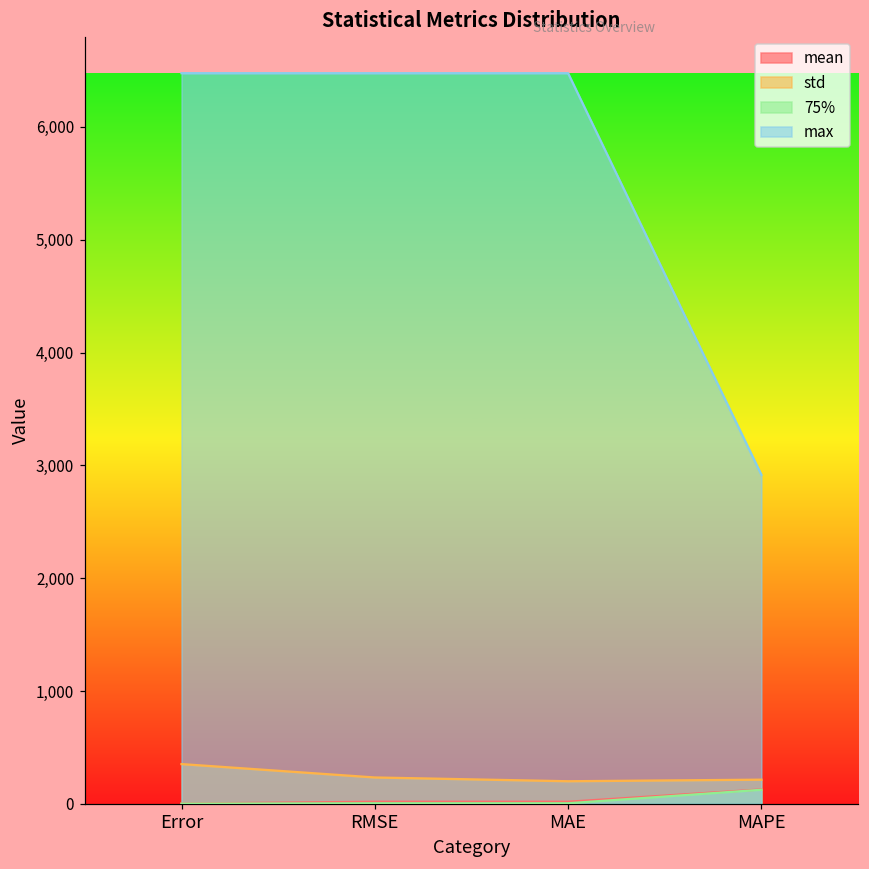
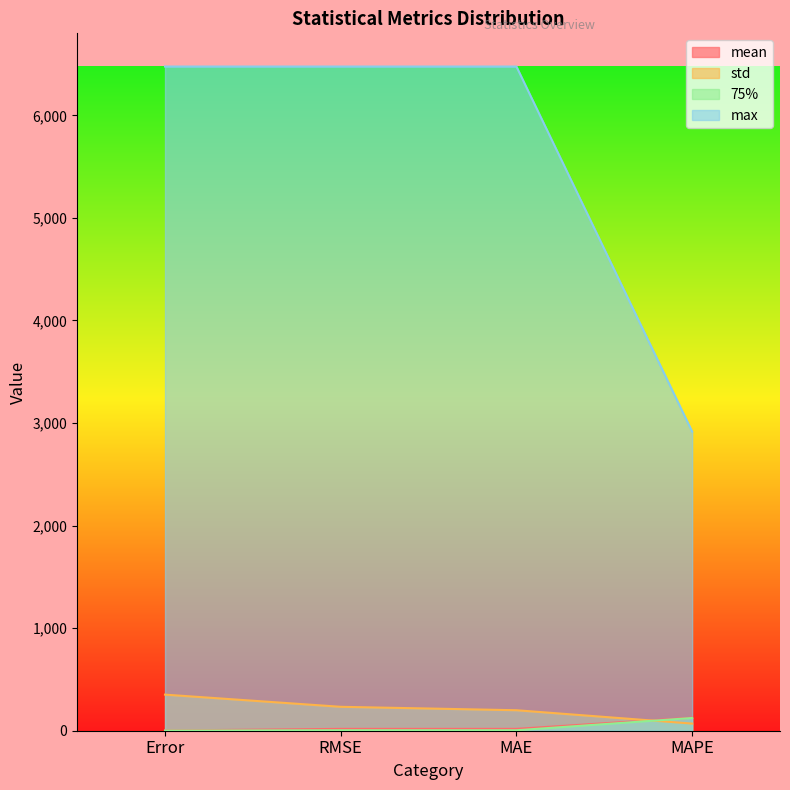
  {
    "std": {
      "Error": "350",
      "RMSE": "230",
      "MAE": "200",
-     "MAPE": "210"
+     "MAPE": "70"
    },
    "max": {
      "Error": "6,480",
      "RMSE": "6,480",
      "MAE": "6,480",
      "MAPE": "2,920"
    }
  }
